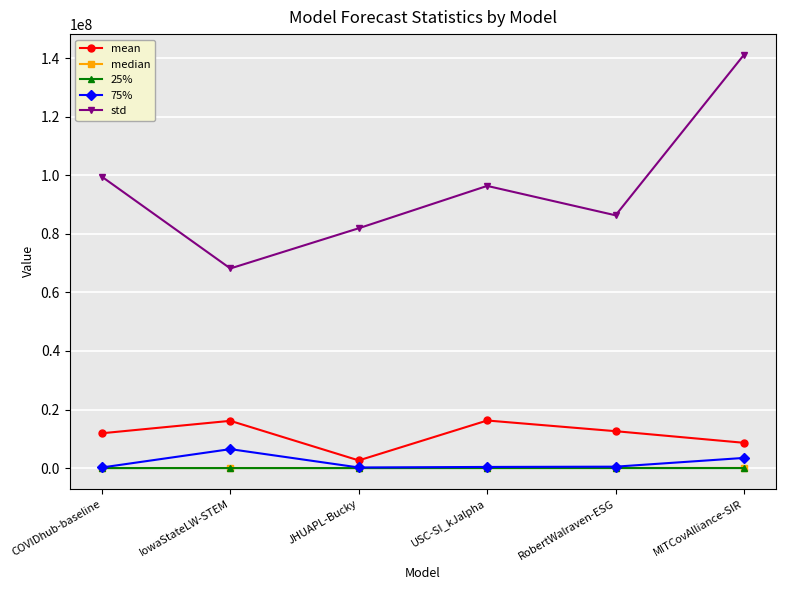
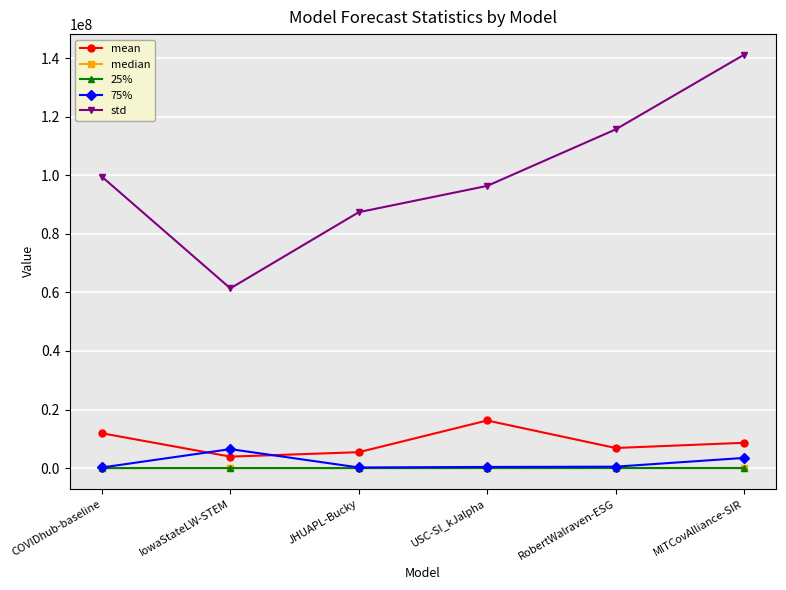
  {
    "mean": {
      "COVIDhub-baseline": 12000000,
-     "IowaStateLW-STEM": 16000000,
-     "JHUAPL-Bucky": 3000000,
+     "IowaStateLW-STEM": 4000000,
+     "JHUAPL-Bucky": 5000000,
      "USC-SI_kJalpha": 16000000,
-     "RobertWalraven-ESG": 13000000,
+     "RobertWalraven-ESG": 7000000,
      "MITCovAlliance-SIR": 9000000
    },
    "25%": {
      "IowaStateLW-STEM": 0,
      "MITCovAlliance-SIR": 0
    },
    "75%": {
      "IowaStateLW-STEM": 6000000,
      "MITCovAlliance-SIR": 3000000
    },
    "std": {
      "COVIDhub-baseline": 99000000,
-     "IowaStateLW-STEM": 68000000,
-     "JHUAPL-Bucky": 82000000,
+     "IowaStateLW-STEM": 61000000,
+     "JHUAPL-Bucky": 87000000,
      "USC-SI_kJalpha": 96000000,
-     "RobertWalraven-ESG": 86000000,
+     "RobertWalraven-ESG": 116000000,
      "MITCovAlliance-SIR": 141000000
    }
  }
